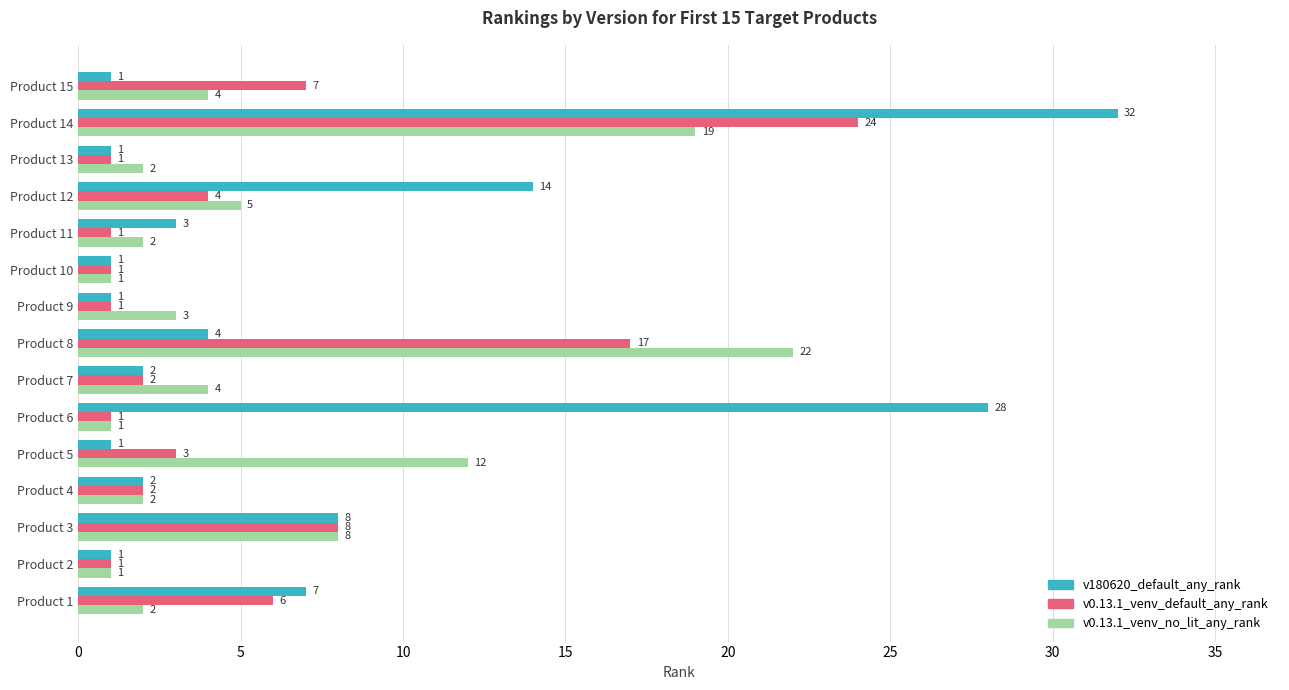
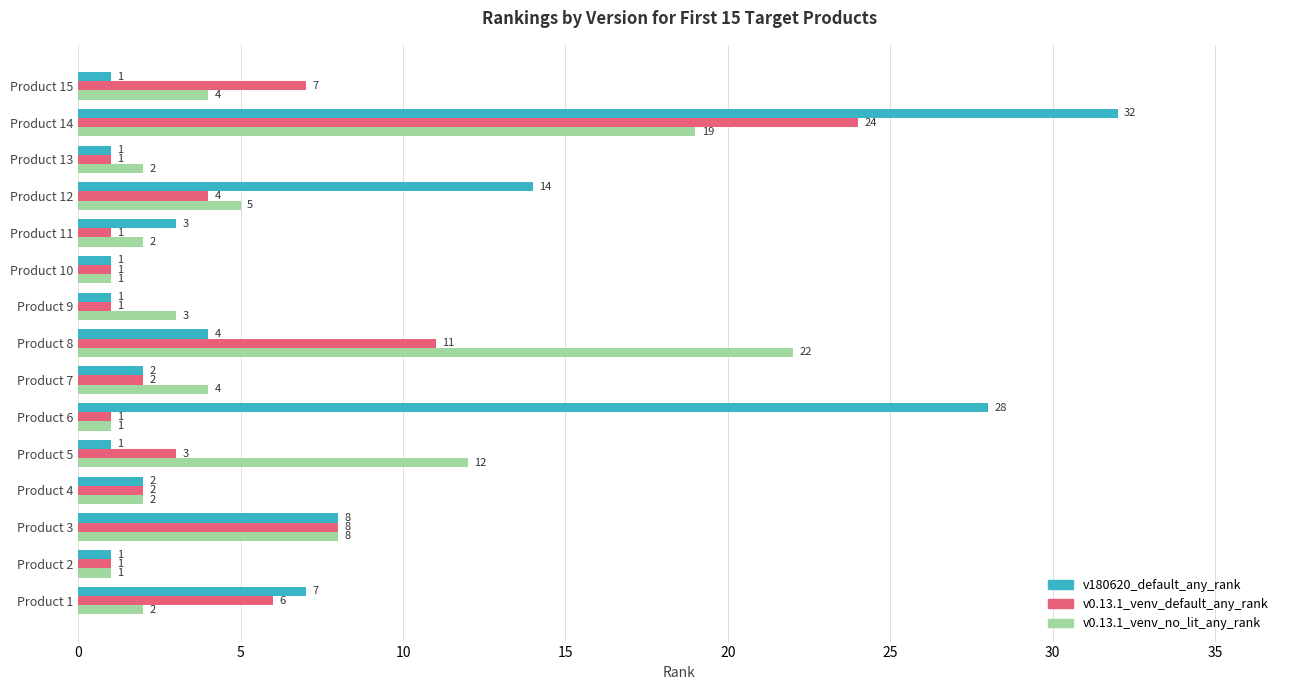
  {
    "v180620_default_any_rank": {
      "Product 15": 1,
      "Product 14": 32,
      "Product 13": 1,
      "Product 12": 14,
      "Product 11": 3,
      "Product 10": 1,
      "Product 9": 1,
      "Product 8": 4,
      "Product 7": 2,
      "Product 6": 28,
      "Product 5": 1,
      "Product 4": 2,
      "Product 3": 8,
      "Product 2": 1,
      "Product 1": 7
    },
    "v0.13.1_venv_default_any_rank": {
      "Product 15": 7,
      "Product 14": 24,
      "Product 13": 1,
      "Product 12": 4,
      "Product 11": 1,
      "Product 10": 1,
      "Product 9": 1,
-     "Product 8": 17,
+     "Product 8": 11,
      "Product 7": 2,
      "Product 6": 1,
      "Product 5": 3,
      "Product 4": 2,
      "Product 3": 8,
      "Product 2": 1,
      "Product 1": 6
    },
    "v0.13.1_venv_no_lit_any_rank": {
      "Product 15": 4,
      "Product 14": 19,
      "Product 13": 2,
      "Product 12": 5,
      "Product 11": 2,
      "Product 10": 1,
      "Product 9": 3,
      "Product 8": 22,
      "Product 7": 4,
      "Product 6": 1,
      "Product 5": 12,
      "Product 4": 2,
      "Product 3": 8,
      "Product 2": 1,
      "Product 1": 2
    }
  }
